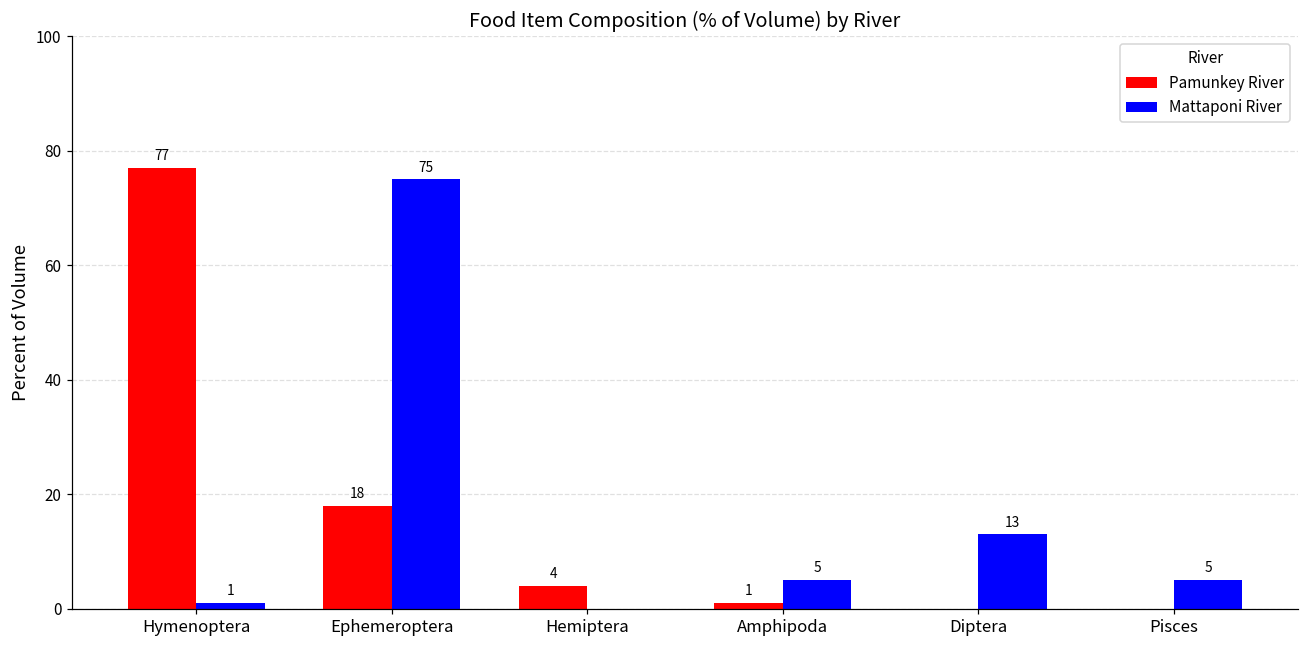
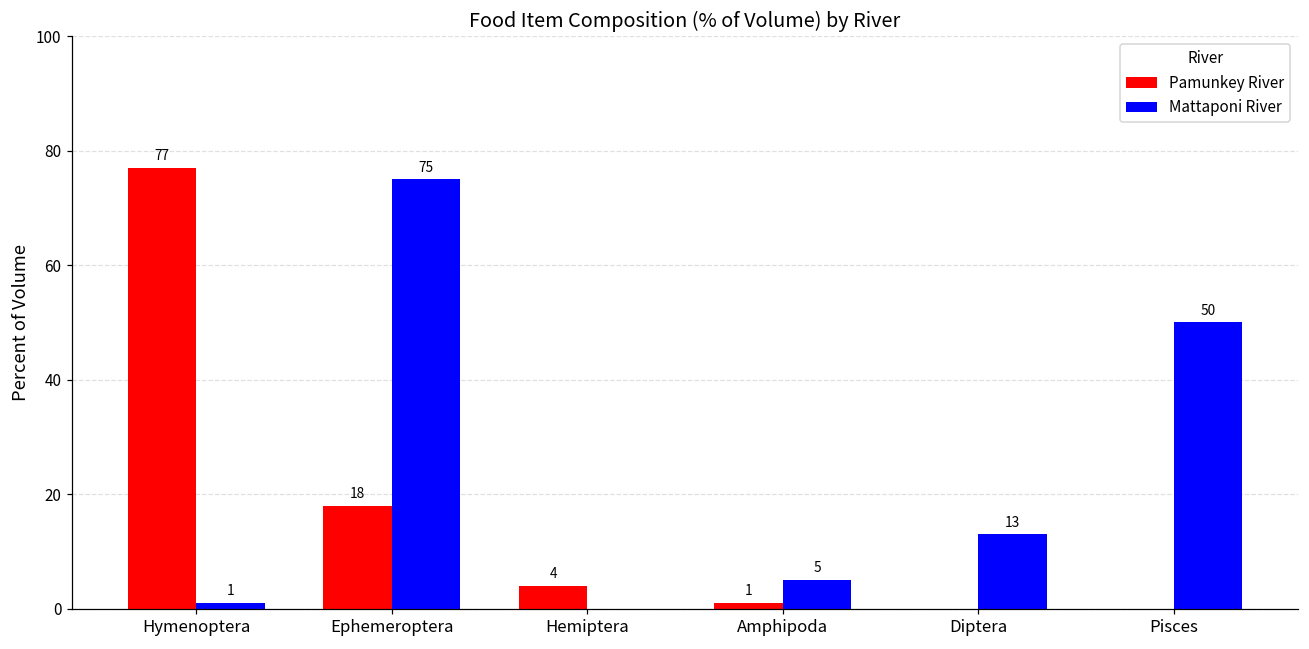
  {
    "Pamunkey River": {
      "Hymenoptera": 77,
      "Ephemeroptera": 18,
      "Hemiptera": 4,
      "Amphipoda": 1
    },
    "Mattaponi River": {
      "Hymenoptera": 1,
      "Ephemeroptera": 75,
      "Amphipoda": 5,
      "Diptera": 13,
-     "Pisces": 5
+     "Pisces": 50
    }
  }
